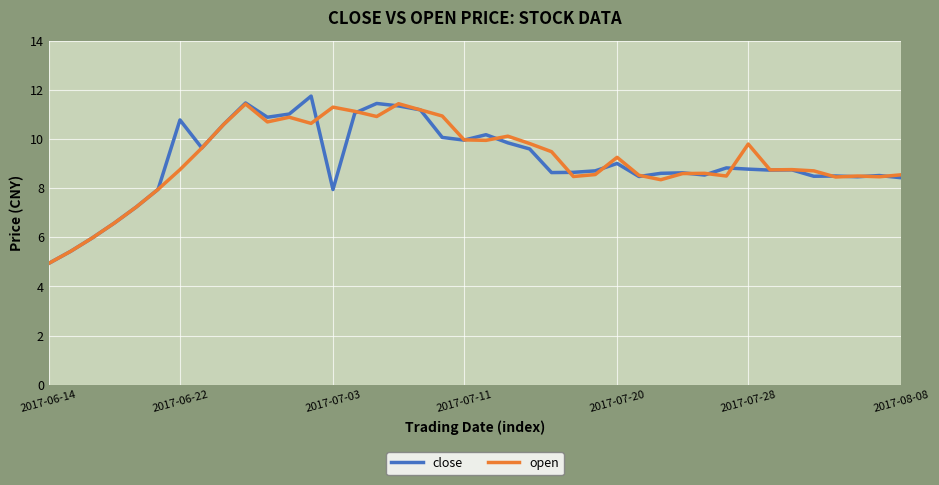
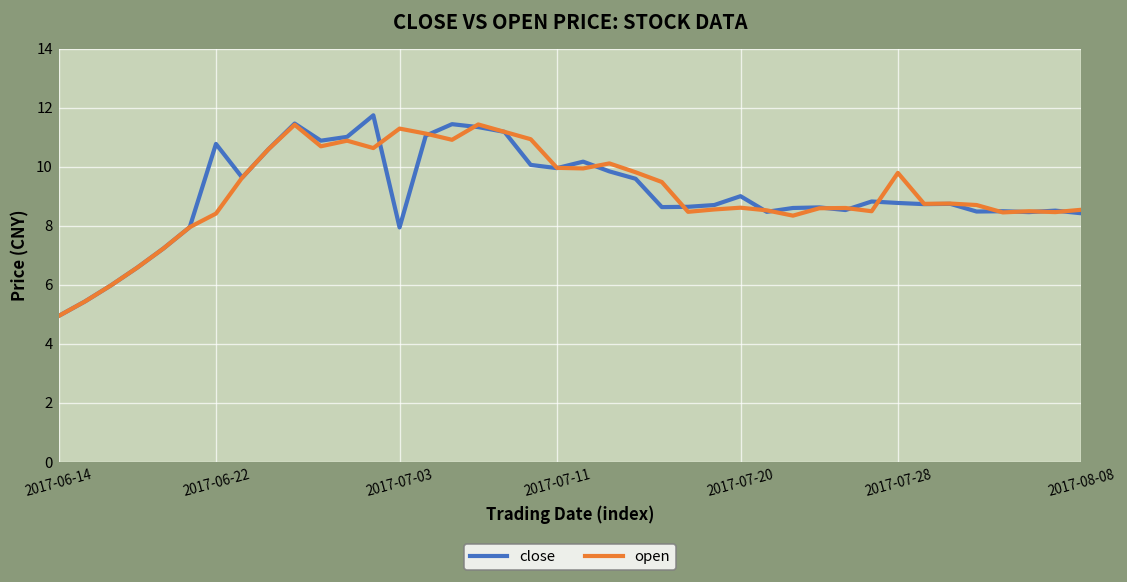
  {
    "close": {
      "2017-06-22": 10.8,
      "2017-07-03": 7.9,
      "2017-07-20": 9.0,
      "2017-07-28": 8.8,
      "2017-08-08": 8.4
    },
    "open": {
-     "2017-06-22": 8.8,
+     "2017-06-22": 8.4,
      "2017-07-03": 11.3,
-     "2017-07-20": 9.3,
+     "2017-07-20": 8.6,
      "2017-07-28": 9.8,
      "2017-08-08": 8.5
    }
  }
